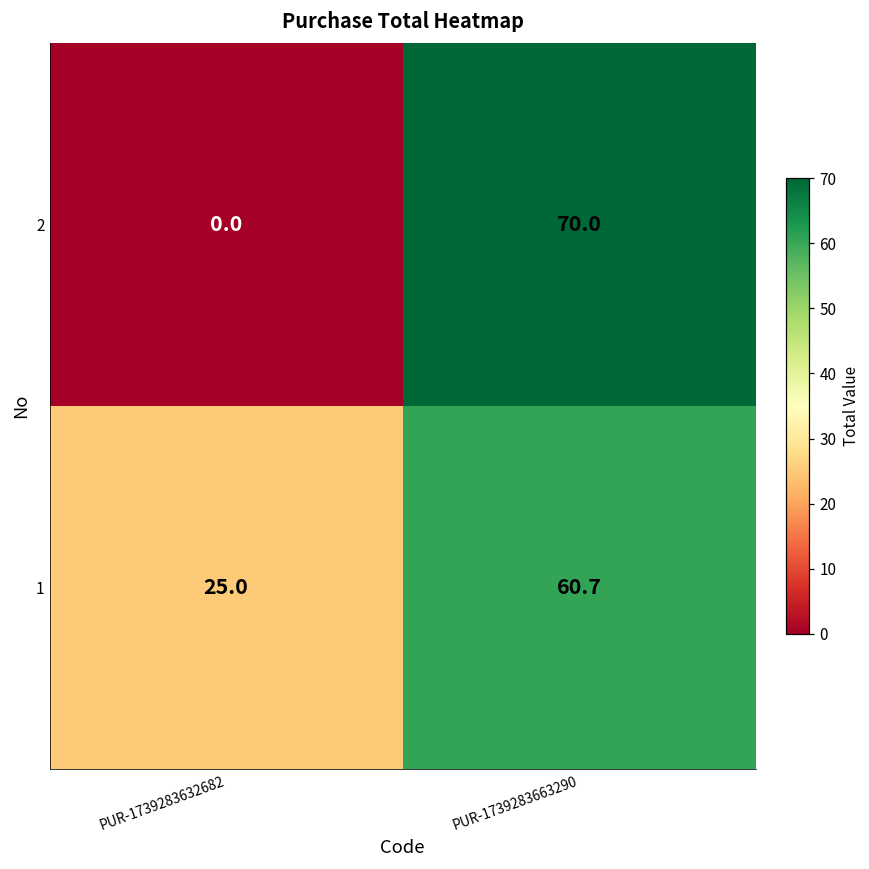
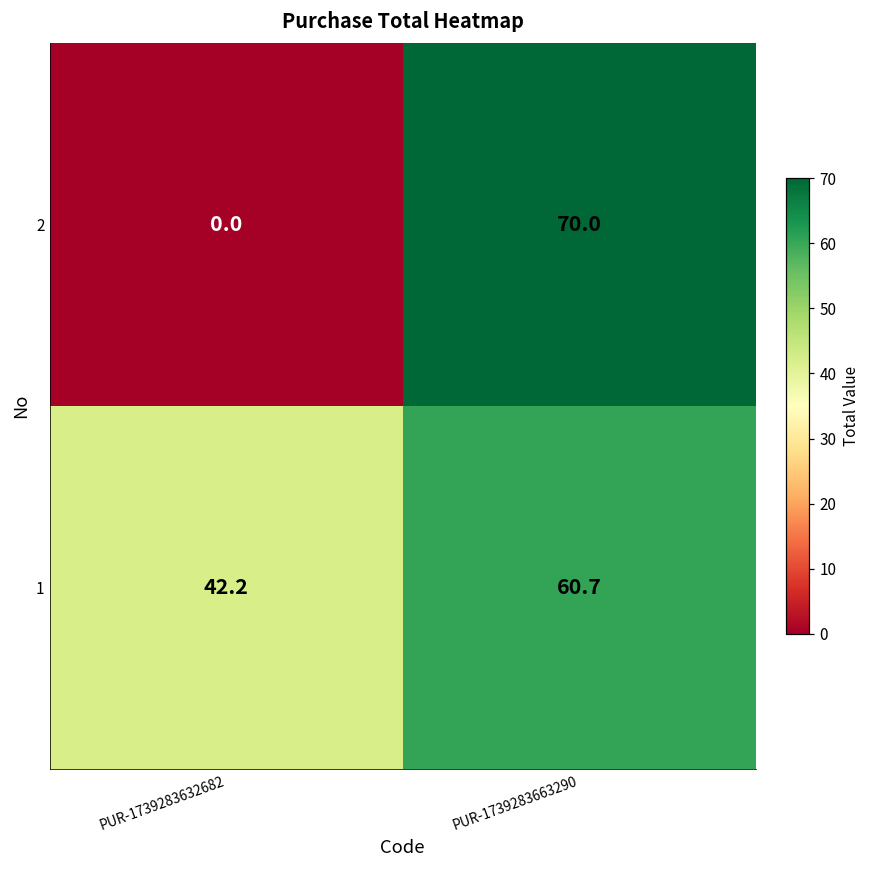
  {
    "2": {
      "PUR-1739283632682": 0.0,
      "PUR-1739283663290": 70.0
    },
    "1": {
-     "PUR-1739283632682": 25.0,
+     "PUR-1739283632682": 42.2,
      "PUR-1739283663290": 60.7
    }
  }
